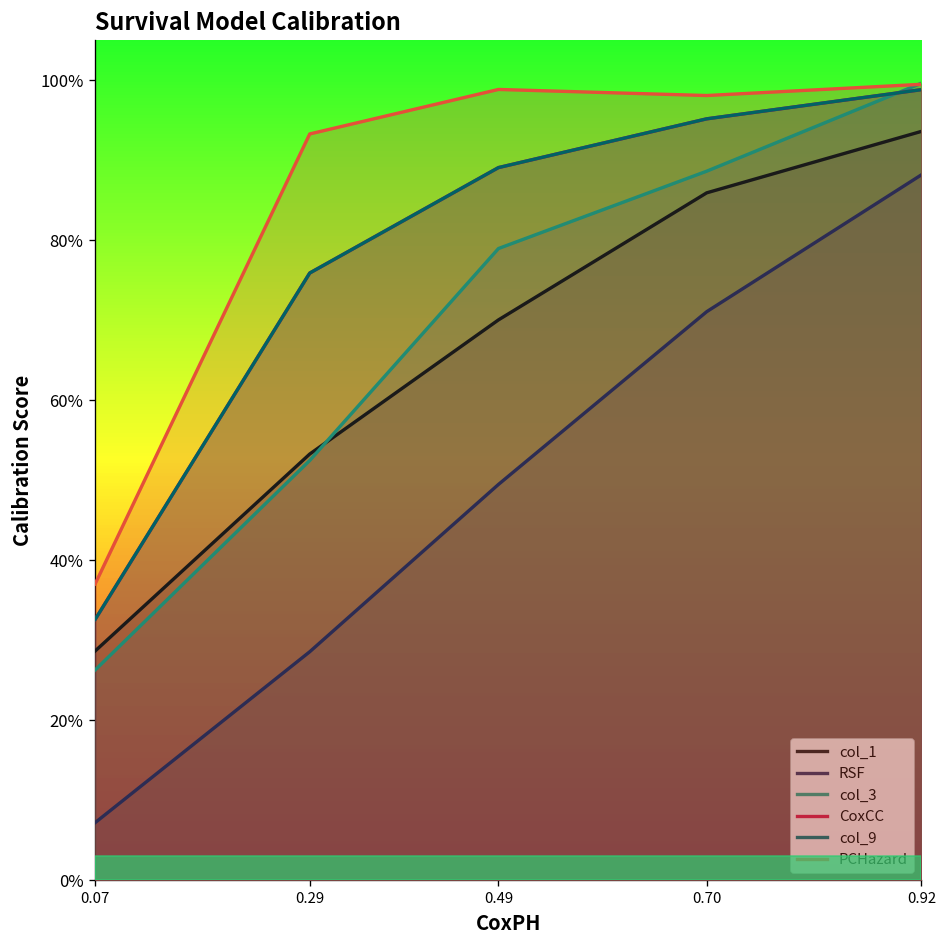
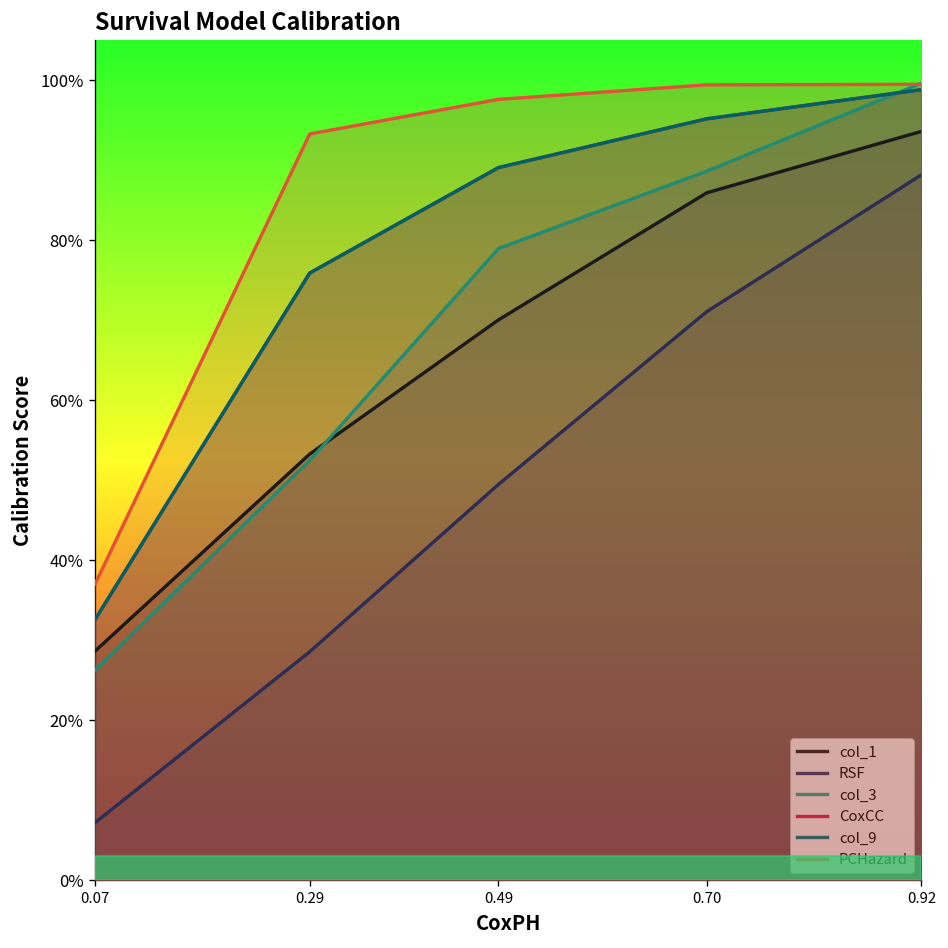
  {
    "PCHazard": {
      "0.07": "37%",
      "0.29": "93%",
-     "0.49": "99%",
-     "0.70": "98%"
+     "0.49": "98%",
+     "0.70": "99%"
    }
  }
